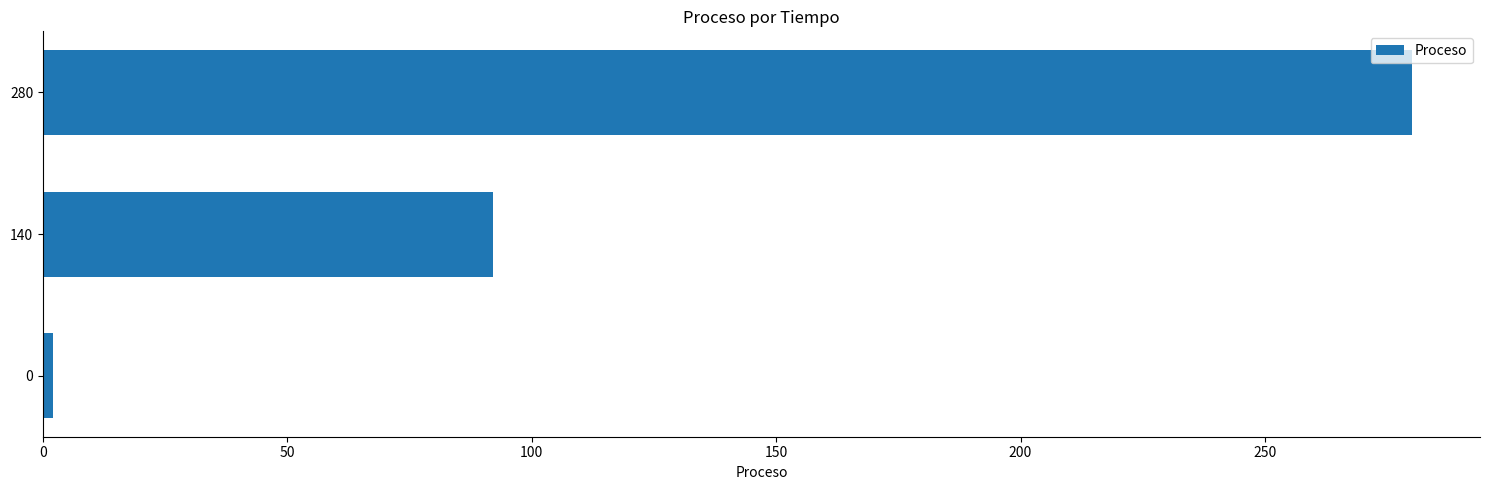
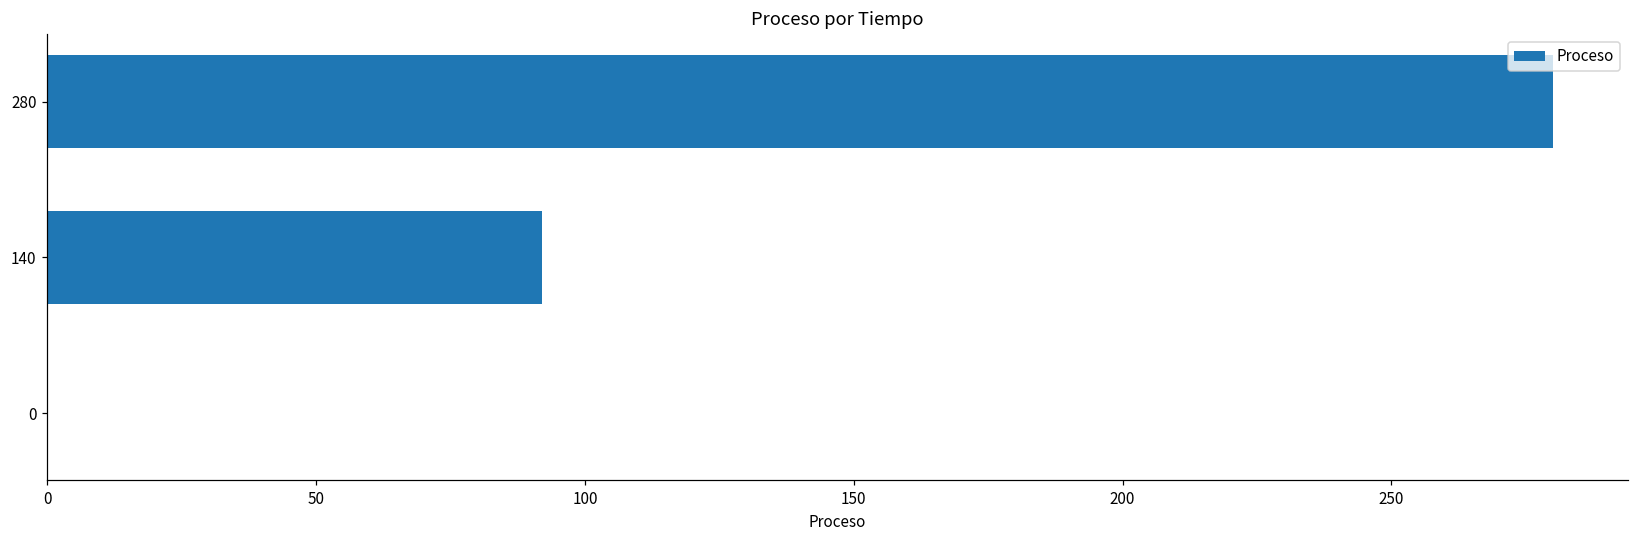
  {
    "280": 280,
    "140": 92,
-   "0": 2
+   "0": 0
  }
